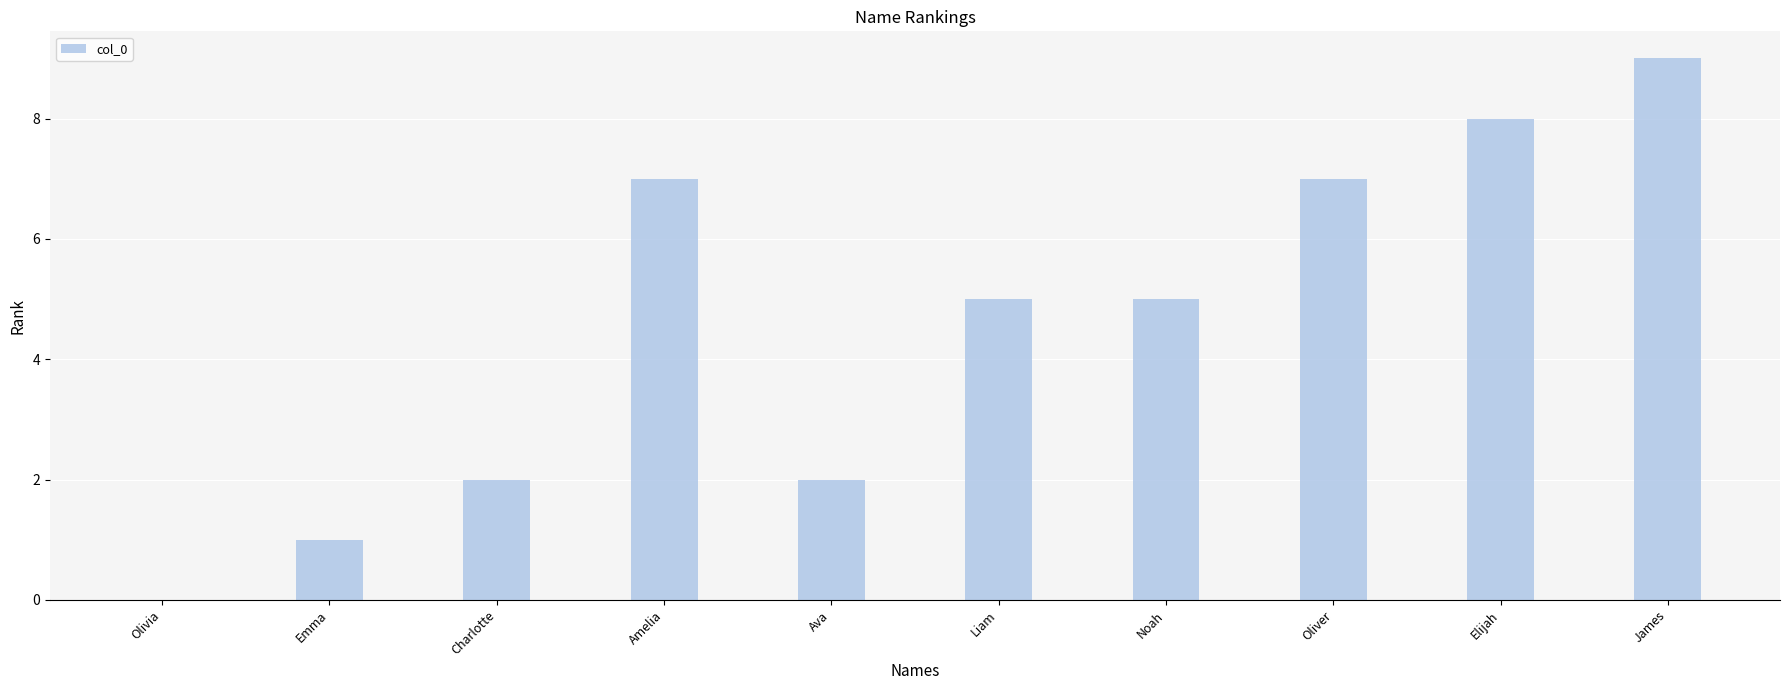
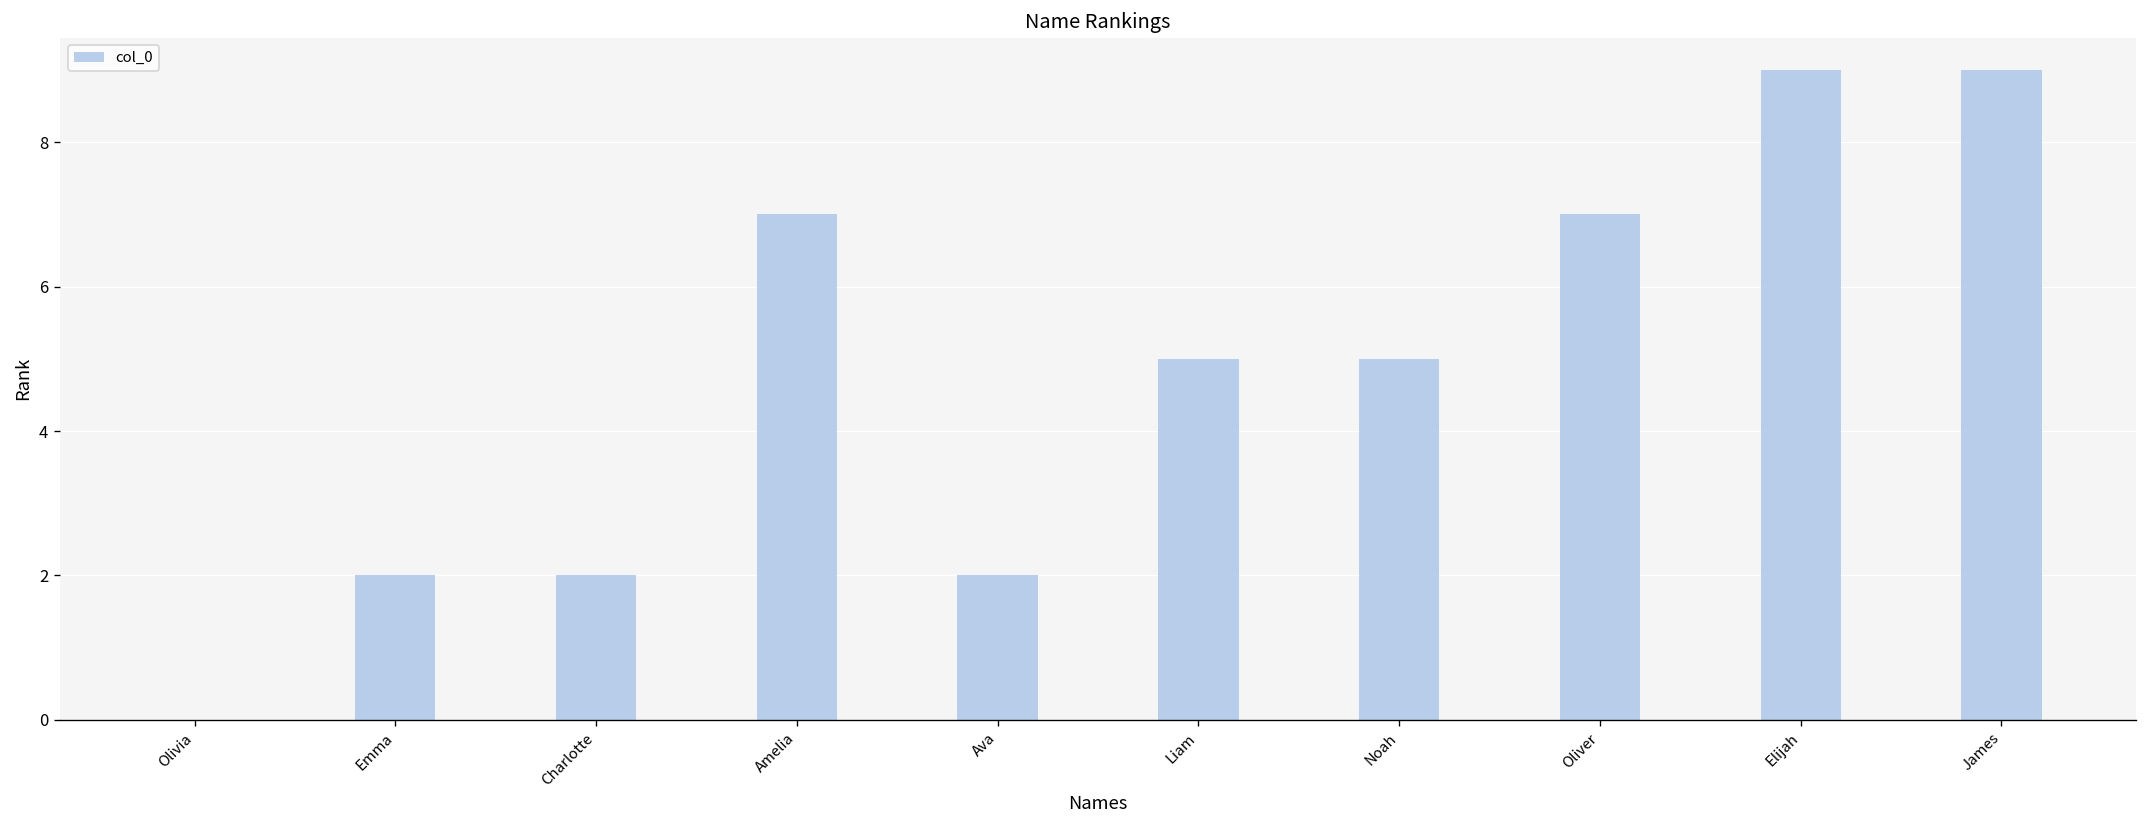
  {
    "Olivia": 0,
-   "Emma": 1,
+   "Emma": 2,
    "Charlotte": 2,
    "Amelia": 7,
    "Ava": 2,
    "Liam": 5,
    "Noah": 5,
    "Oliver": 7,
-   "Elijah": 8,
+   "Elijah": 9,
    "James": 9
  }
